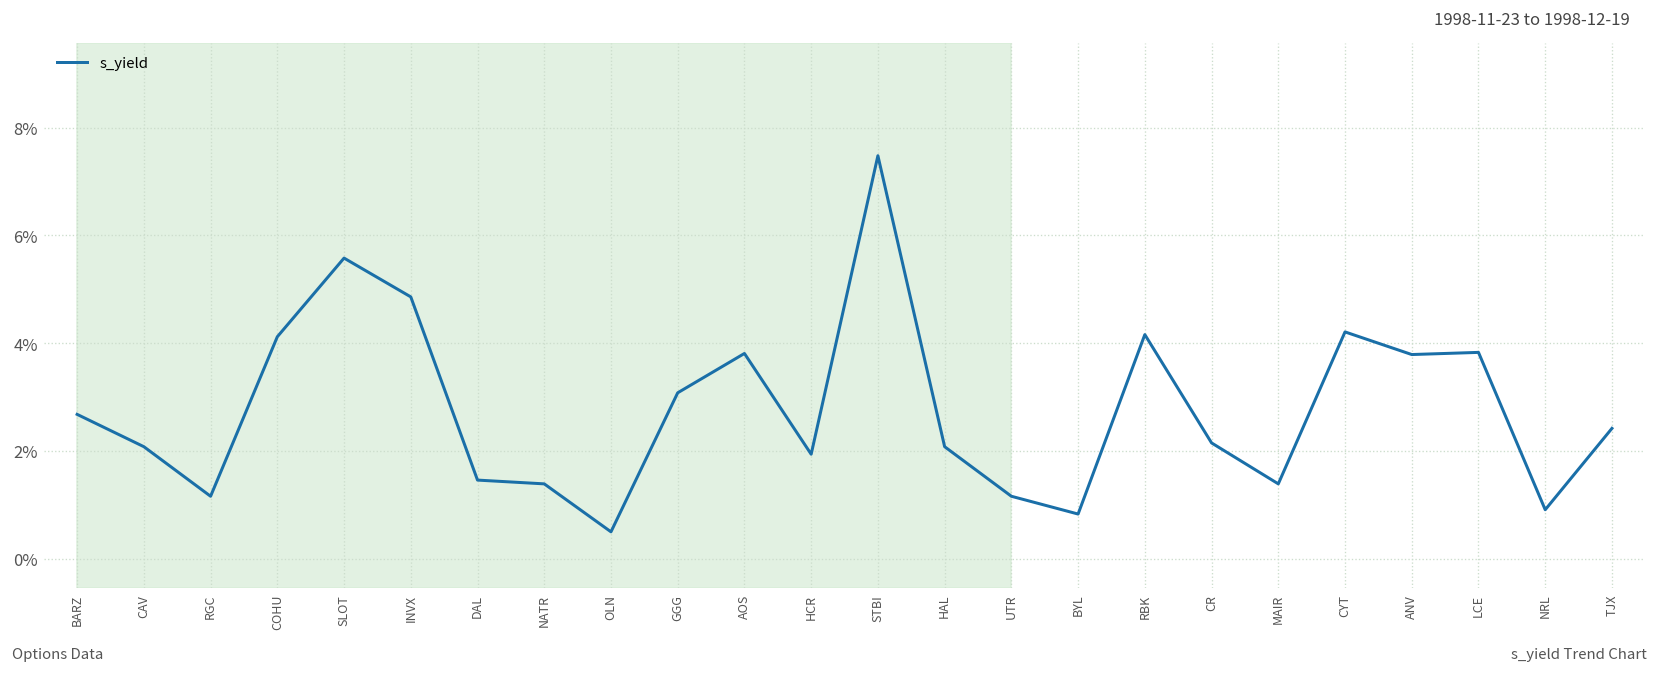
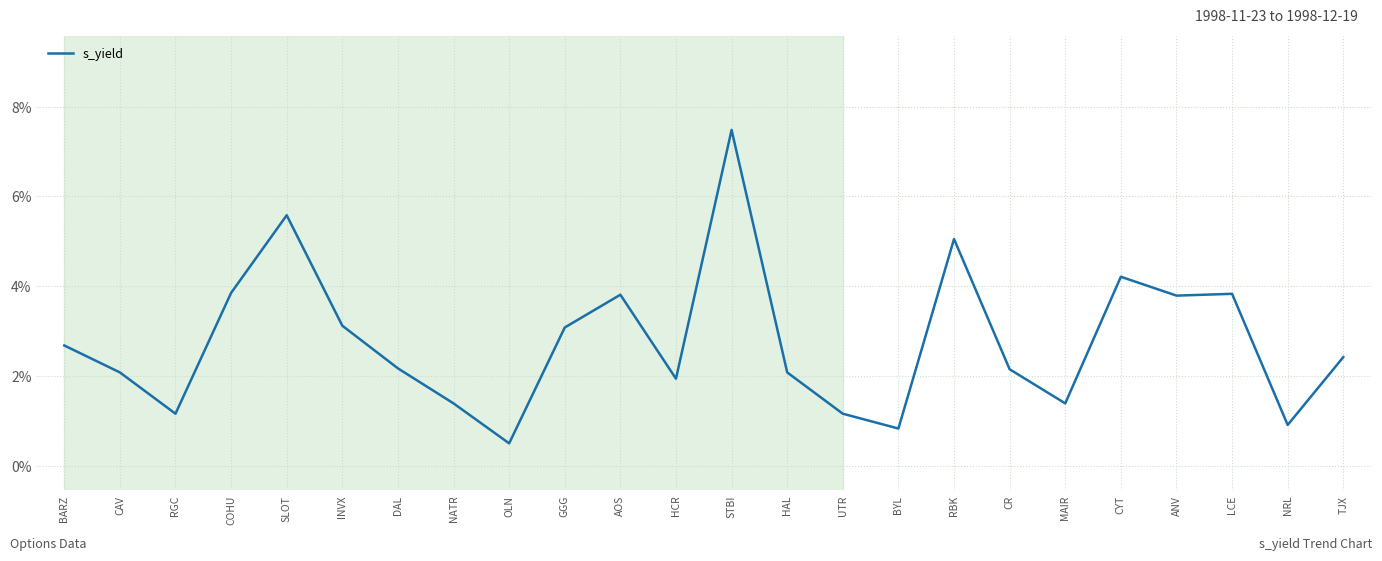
  {
    "BARZ": "2.7%",
    "CAV": "2.1%",
    "RGC": "1.2%",
-   "COHU": "4.1%",
+   "COHU": "3.9%",
    "SLOT": "5.6%",
-   "INVX": "4.9%",
-   "DAL": "1.5%",
+   "INVX": "3.1%",
+   "DAL": "2.2%",
    "NATR": "1.4%",
    "OLN": "0.5%",
    "GGG": "3.1%",
    "AOS": "3.8%",
    "HCR": "1.9%",
    "STBI": "7.5%",
    "HAL": "2.1%",
    "UTR": "1.2%",
    "BYL": "0.8%",
-   "RBK": "4.2%",
+   "RBK": "5.1%",
    "CR": "2.2%",
    "MAIR": "1.4%",
    "CYT": "4.2%",
    "ANV": "3.8%",
    "LCE": "3.8%",
    "NRL": "0.9%",
    "TJX": "2.4%"
  }
